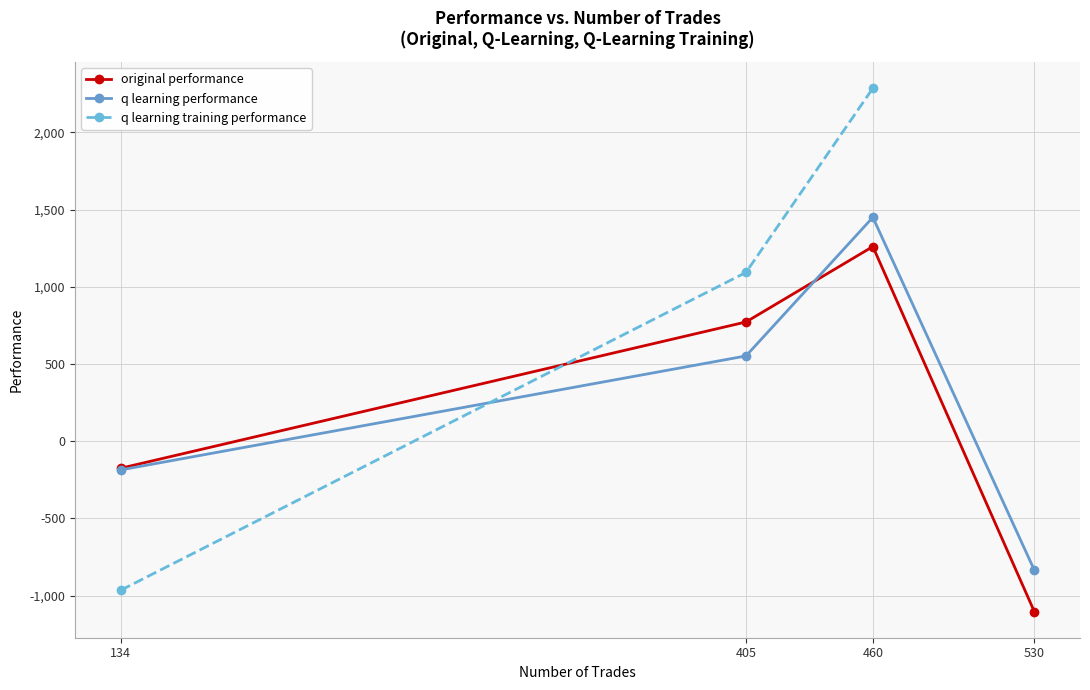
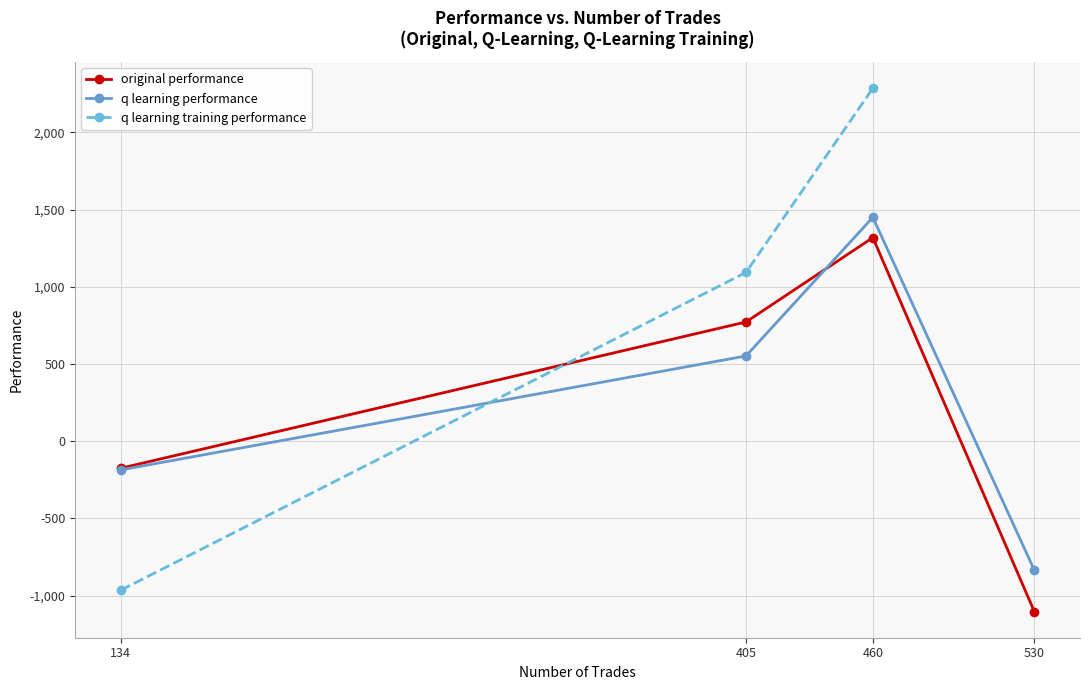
  {
    "original performance": {
      "405": "770",
-     "460": "1,260",
+     "460": "1,320",
      "530": "-1,100"
    }
  }
